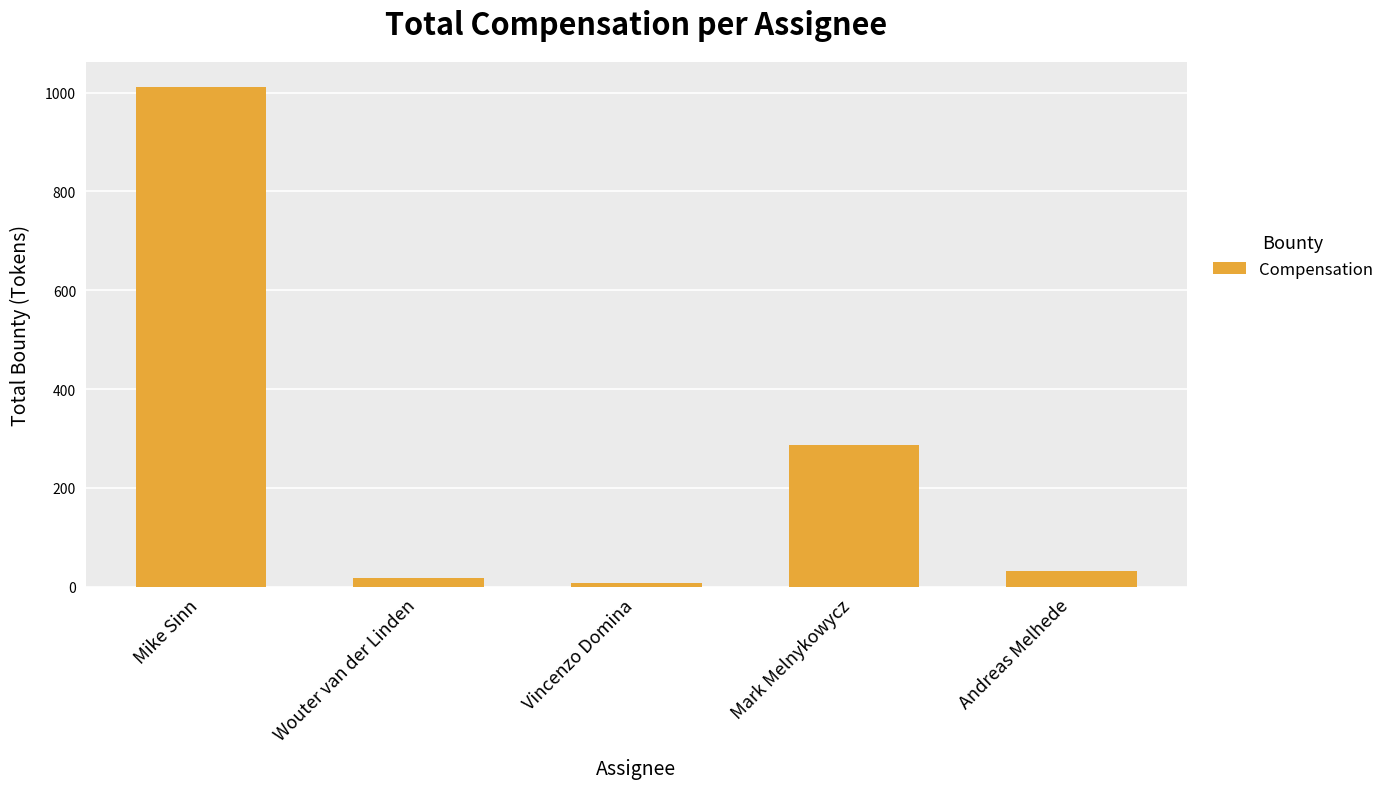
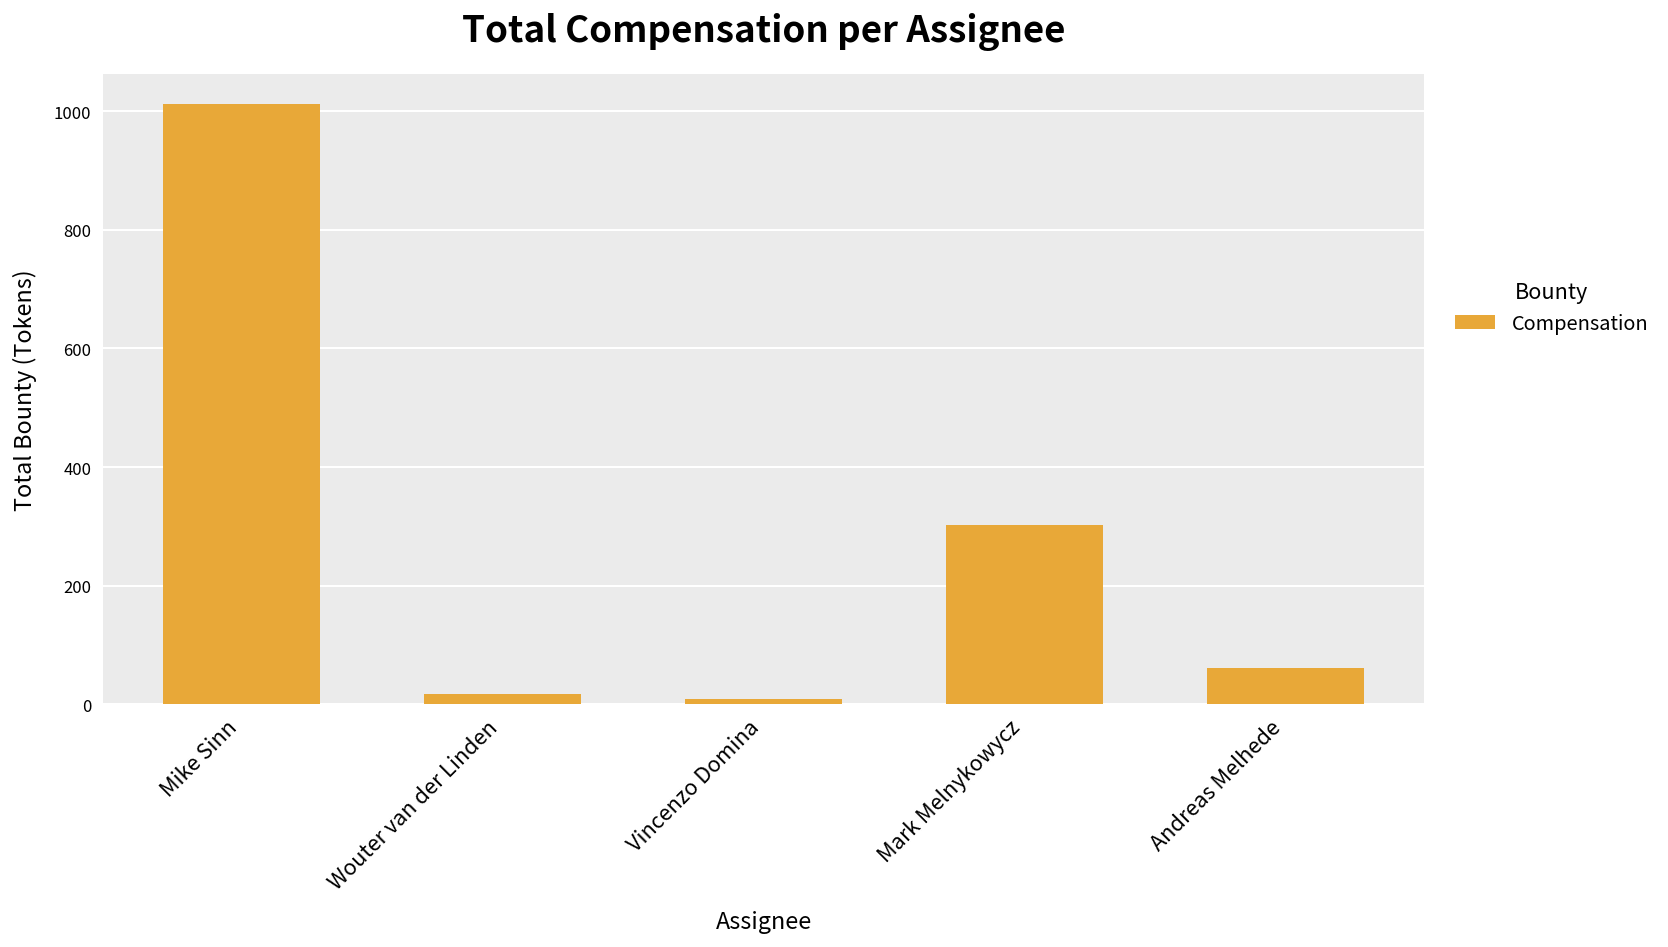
  {
    "Mike Sinn": 1010,
    "Wouter van der Linden": 20,
    "Vincenzo Domina": 10,
-   "Mark Melnykowycz": 290,
-   "Andreas Melhede": 30
+   "Mark Melnykowycz": 300,
+   "Andreas Melhede": 60
  }
